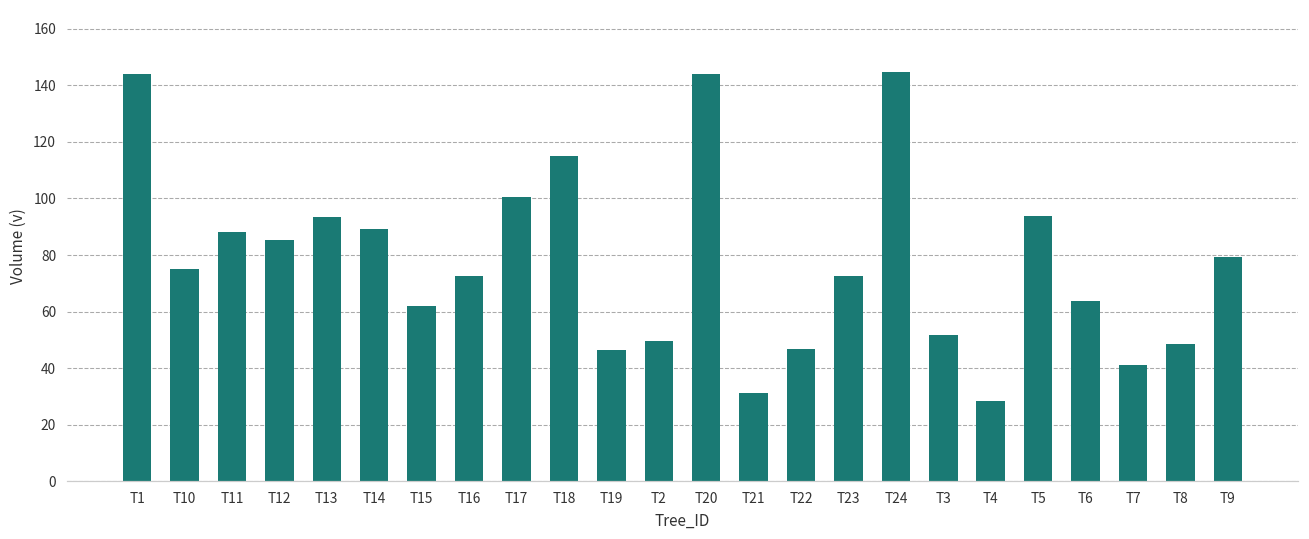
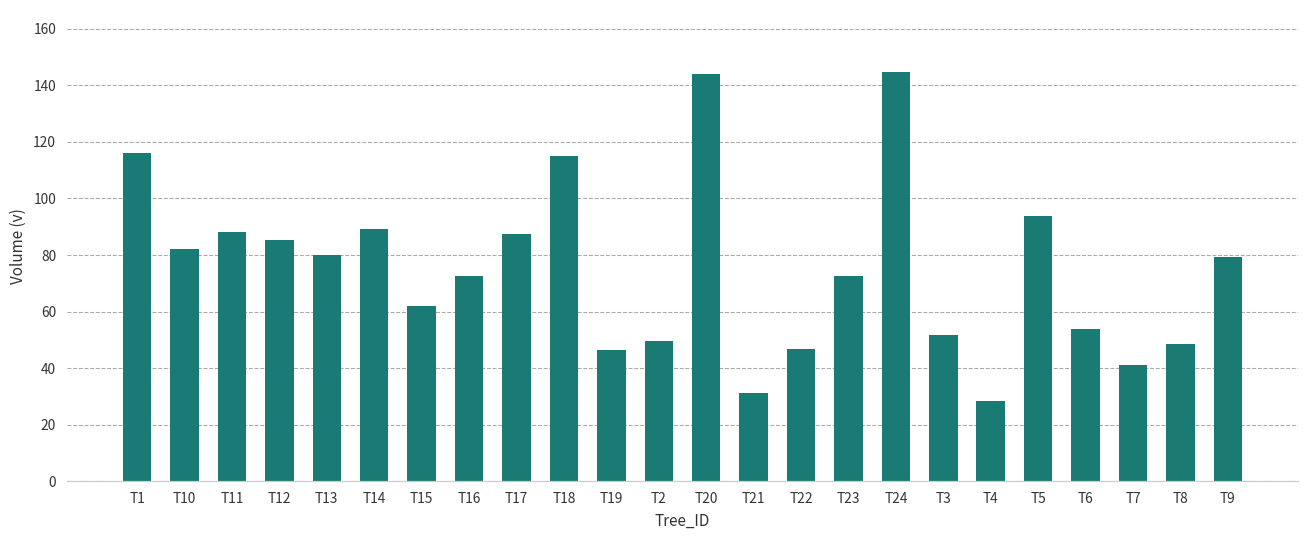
  {
-   "T1": 144,
-   "T10": 75,
+   "T1": 116,
+   "T10": 82,
    "T11": 88,
    "T12": 85,
-   "T13": 94,
+   "T13": 80,
    "T14": 89,
    "T15": 62,
    "T16": 72,
-   "T17": 101,
+   "T17": 88,
    "T18": 115,
    "T19": 47,
    "T2": 50,
    "T20": 144,
    "T21": 31,
    "T22": 47,
    "T23": 73,
    "T24": 145,
    "T3": 52,
    "T4": 28,
    "T5": 94,
-   "T6": 64,
+   "T6": 54,
    "T7": 41,
    "T8": 48,
    "T9": 80
  }
